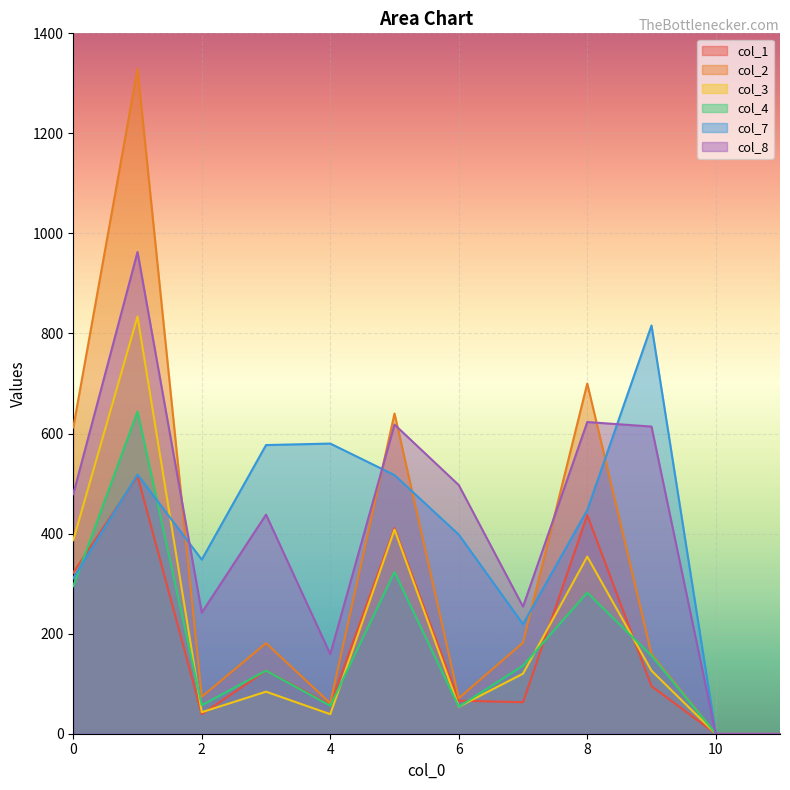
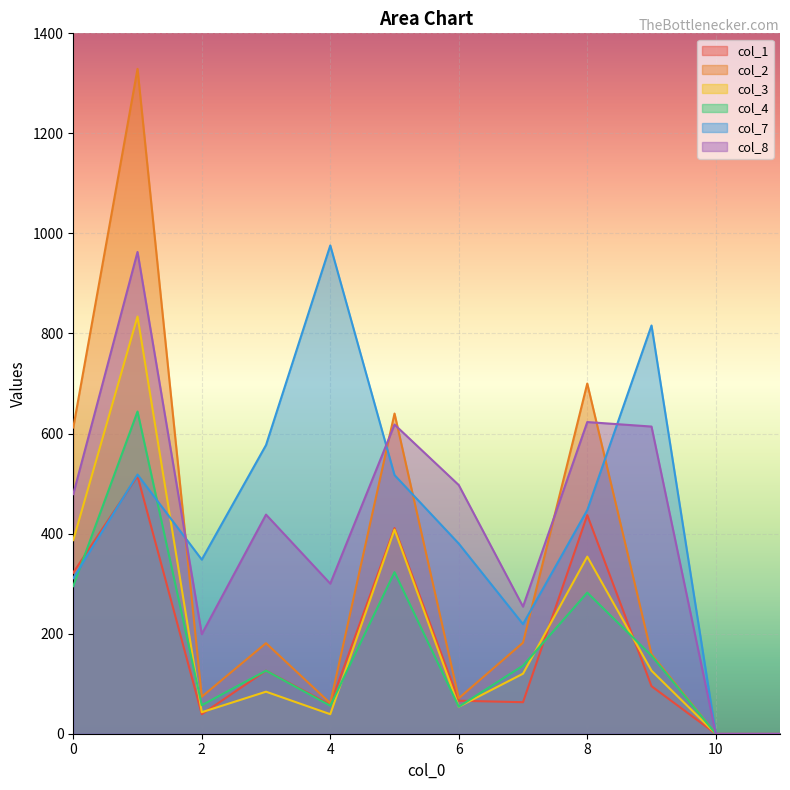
  {
    "col_4": {
      "0": 300,
      "2": 60,
      "8": 280
    },
    "col_7": {
      "0": 310,
      "2": 350,
-     "4": 580,
-     "6": 400,
+     "4": 980,
+     "6": 380,
      "8": 450
    },
    "col_8": {
      "0": 480,
-     "2": 240,
-     "4": 160,
+     "2": 200,
+     "4": 300,
      "6": 500,
      "8": 620
    }
  }
